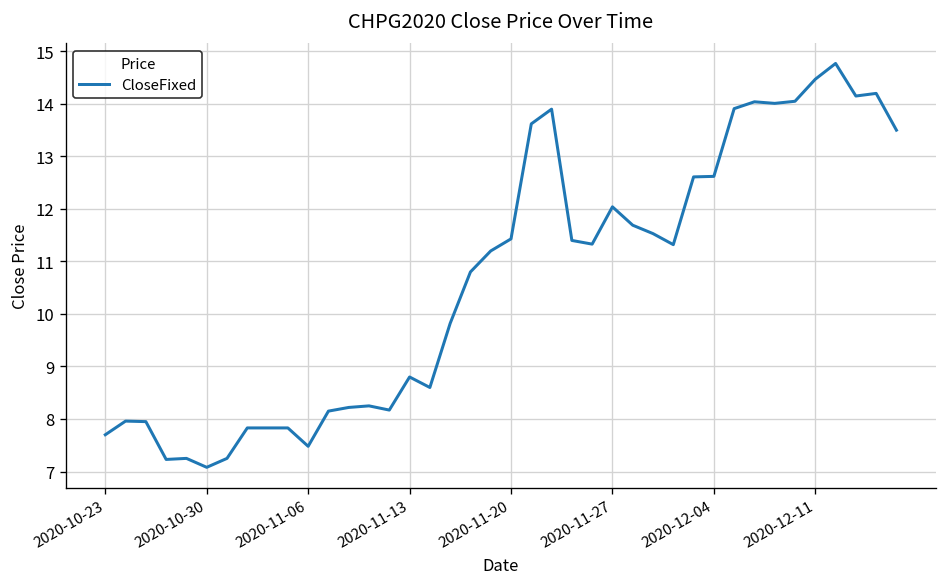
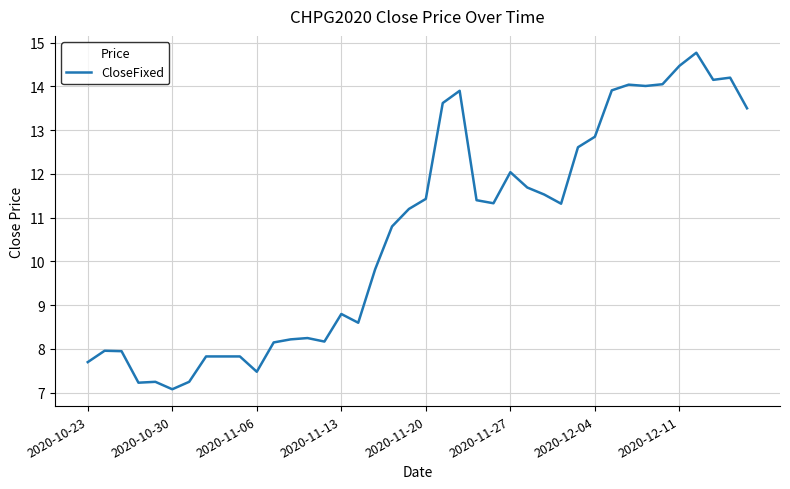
  {
    "2020-10-23": 7.7,
    "2020-10-30": 7.1,
    "2020-11-06": 7.5,
    "2020-11-13": 8.8,
    "2020-11-20": 11.4,
    "2020-11-27": 12.0,
-   "2020-12-04": 12.6,
+   "2020-12-04": 12.9,
    "2020-12-11": 14.5
  }
